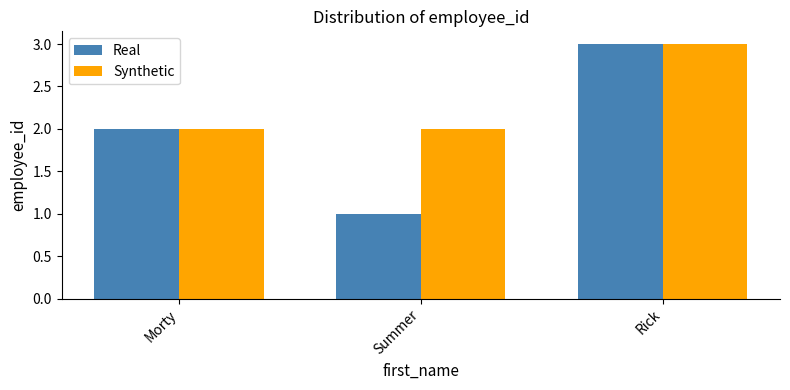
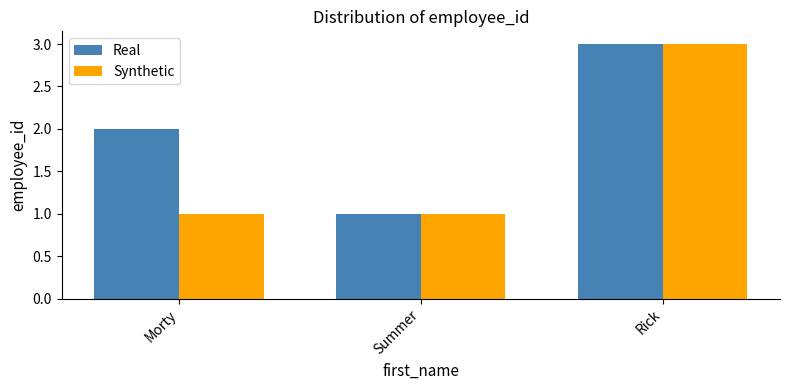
  {
    "Real": {
      "Morty": 2,
      "Summer": 1,
      "Rick": 3
    },
    "Synthetic": {
-     "Morty": 2,
-     "Summer": 2,
+     "Morty": 1,
+     "Summer": 1,
      "Rick": 3
    }
  }
